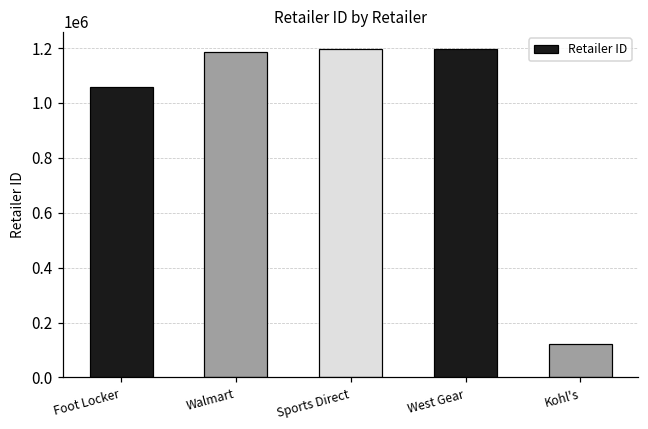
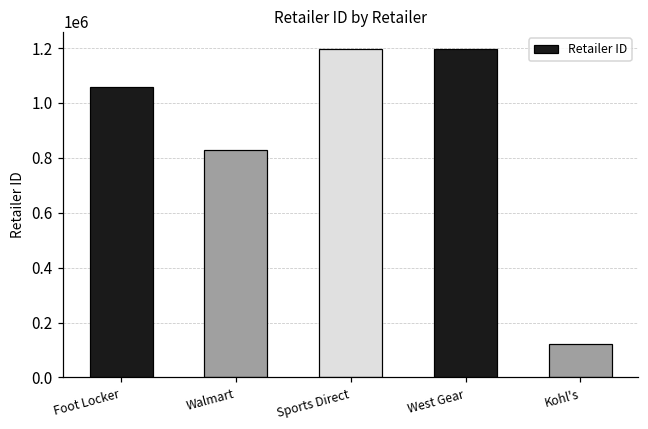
  {
    "Foot Locker": 1060000,
-   "Walmart": 1190000,
+   "Walmart": 830000,
    "Sports Direct": 1200000,
    "West Gear": 1200000,
    "Kohl's": 120000
  }
